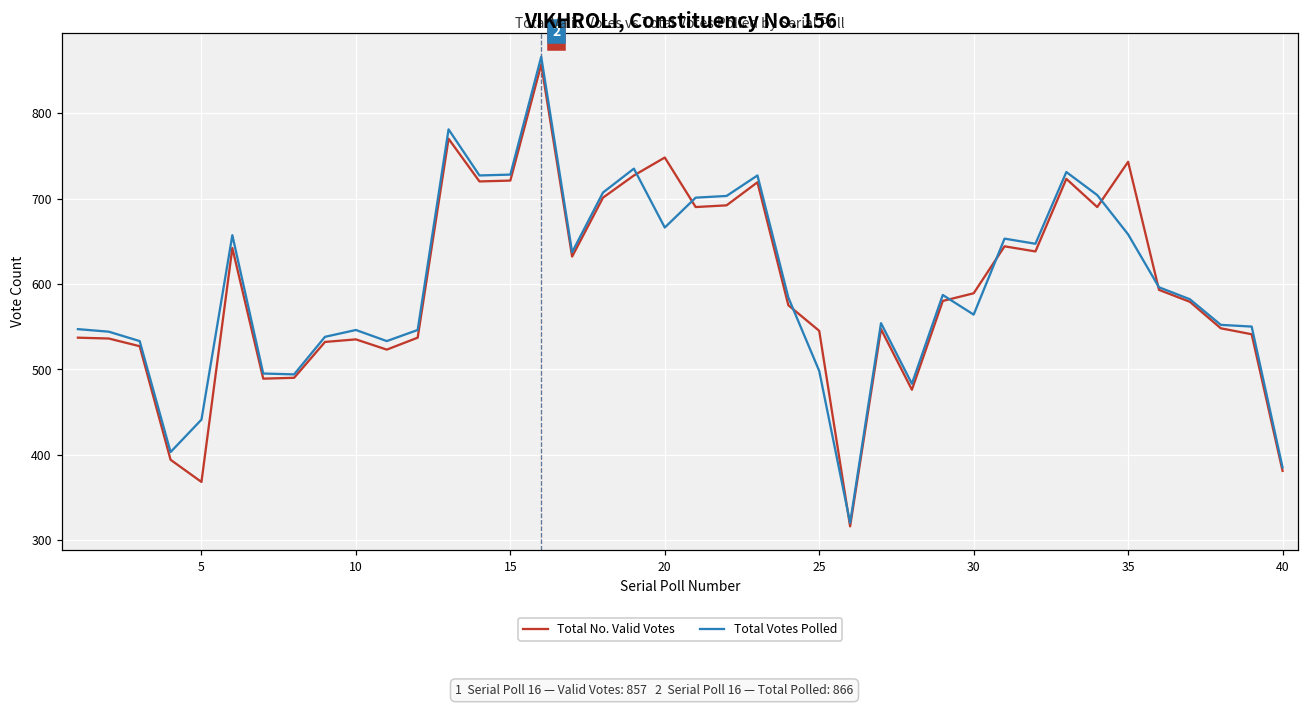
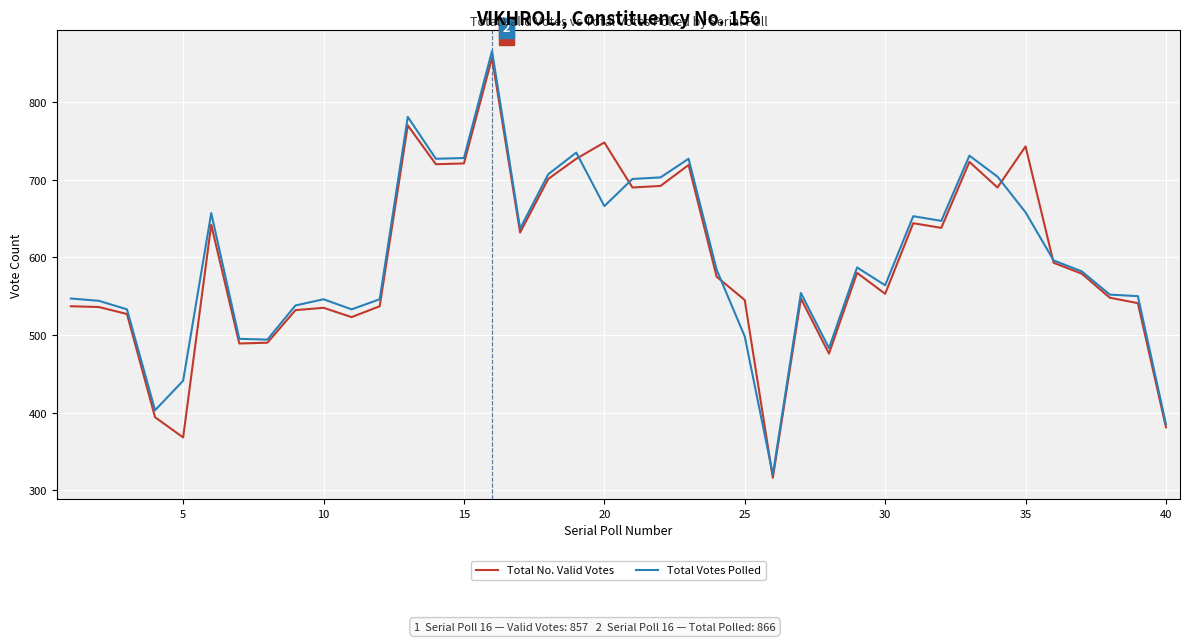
  {
    "Total No. Valid Votes": {
      "5": 370,
      "10": 540,
      "15": 720,
      "20": 750,
      "25": 550,
-     "30": 590,
+     "30": 550,
      "35": 740,
      "40": 380
    },
    "Total Votes Polled": {
      "5": 440,
      "10": 550,
      "15": 730,
      "20": 670,
      "25": 500,
      "30": 560,
      "35": 660,
      "40": 390
    }
  }
